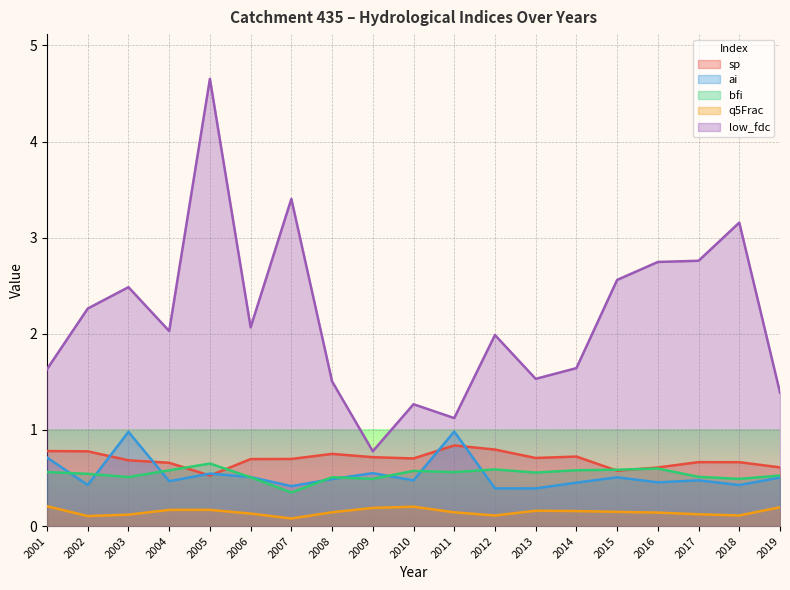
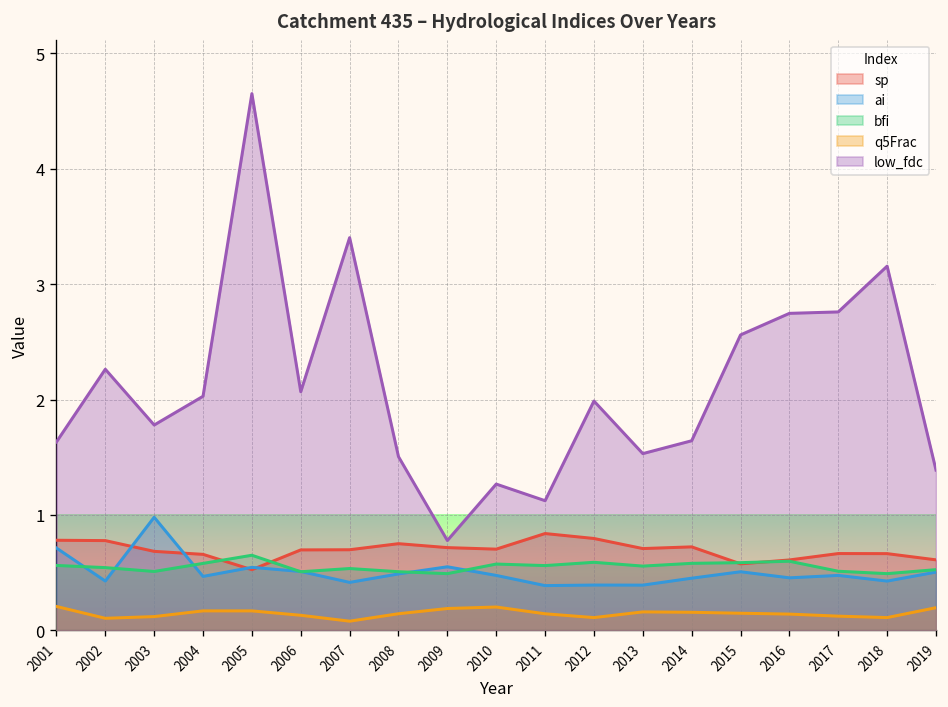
  {
    "ai": {
      "2001": 0.7,
      "2002": 0.4,
      "2003": 1.0,
      "2004": 0.5,
      "2007": 0.4,
      "2009": 0.6,
      "2010": 0.5,
-     "2011": 1.0,
+     "2011": 0.4,
      "2012": 0.4,
      "2013": 0.4,
      "2014": 0.5,
      "2015": 0.5,
      "2016": 0.5,
      "2017": 0.5,
      "2018": 0.4
    },
    "bfi": {
      "2001": 0.6,
      "2002": 0.5,
      "2003": 0.5,
      "2004": 0.6,
      "2005": 0.7,
-     "2007": 0.3,
+     "2007": 0.5,
      "2009": 0.5,
      "2010": 0.6,
      "2011": 0.6,
      "2012": 0.6,
      "2013": 0.6,
      "2014": 0.6,
      "2017": 0.5,
      "2018": 0.5
    },
    "low_fdc": {
      "2001": 1.6,
      "2002": 2.3,
-     "2003": 2.5,
+     "2003": 1.8,
      "2004": 2.0,
      "2005": 4.7,
      "2006": 2.1,
      "2007": 3.4,
      "2008": 1.5,
      "2009": 0.8,
      "2010": 1.3,
      "2011": 1.1,
      "2012": 2.0,
      "2013": 1.5,
      "2014": 1.6,
      "2015": 2.6,
      "2016": 2.7,
      "2017": 2.8,
      "2018": 3.2,
      "2019": 1.4
    }
  }
